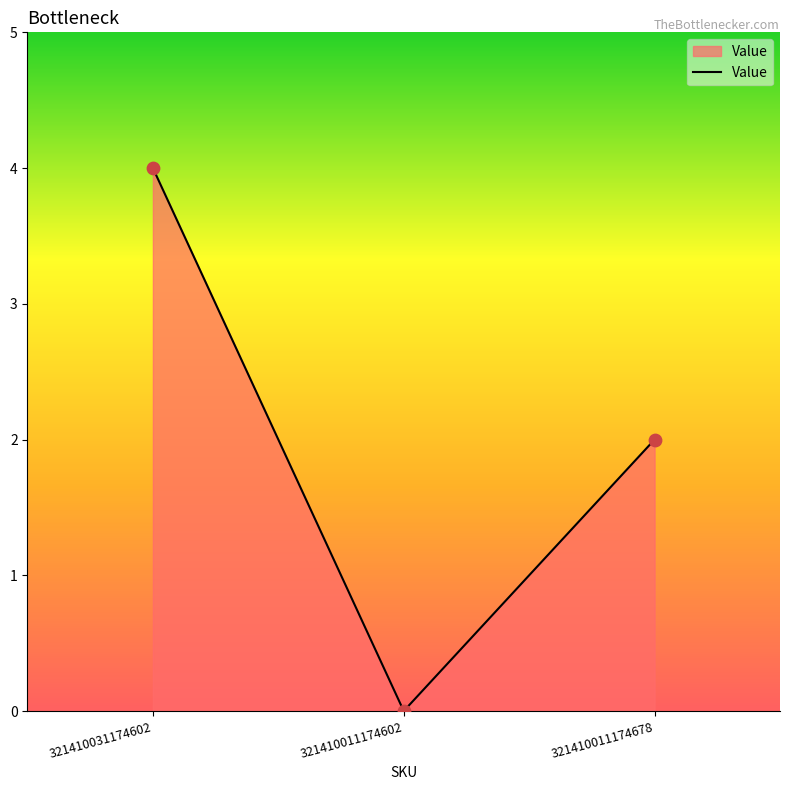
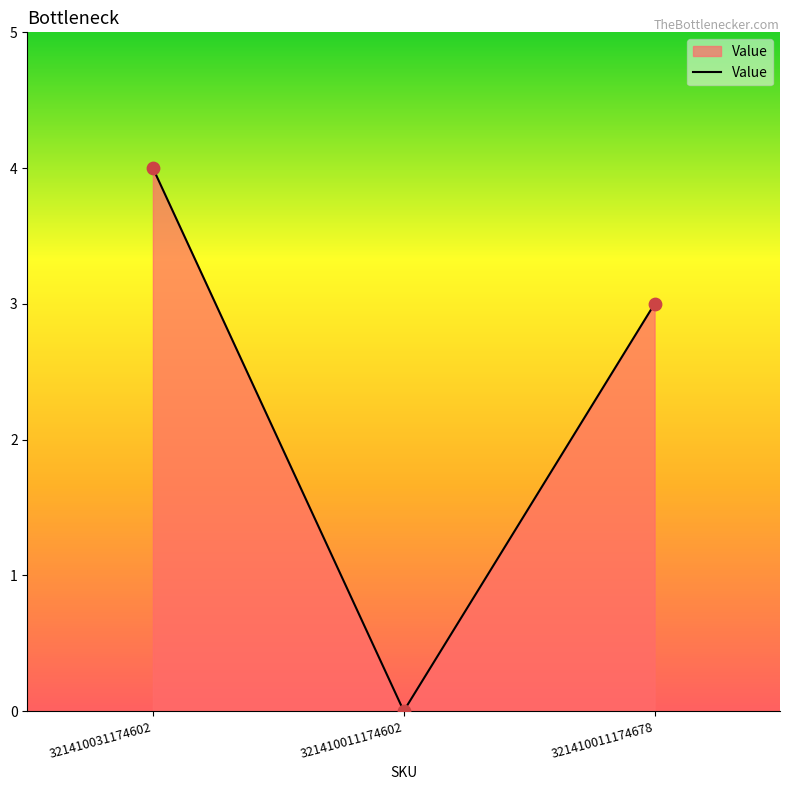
  {
    "321410031174602": 4,
    "321410011174602": 0,
-   "321410011174678": 2
+   "321410011174678": 3
  }
